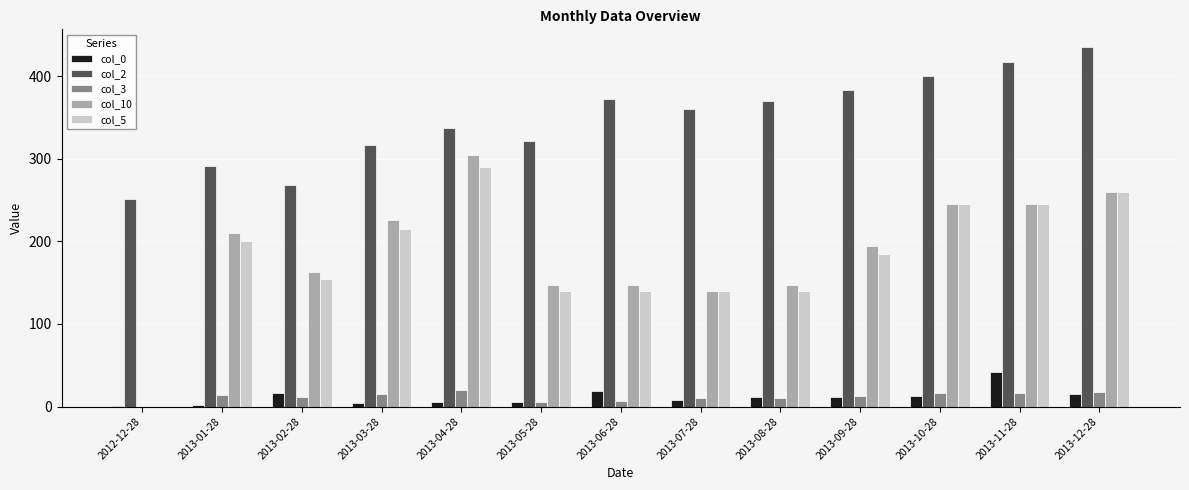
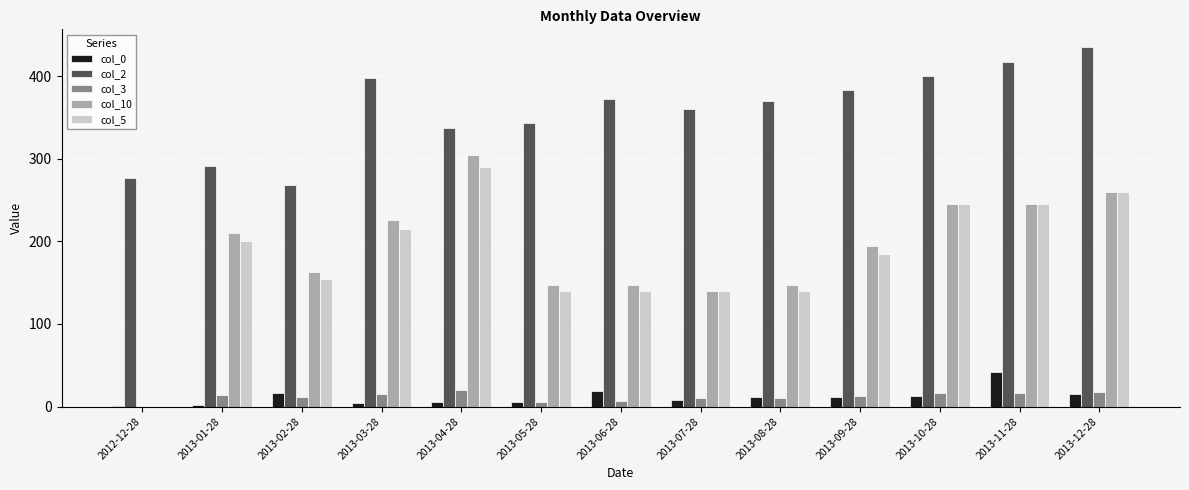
  {
    "col_0": {
      "2013-02-28": 20,
      "2013-03-28": 0,
      "2013-04-28": 10,
      "2013-05-28": 10,
      "2013-06-28": 20,
      "2013-07-28": 10,
      "2013-08-28": 10,
      "2013-09-28": 10,
      "2013-10-28": 10,
      "2013-11-28": 40,
      "2013-12-28": 20
    },
    "col_2": {
-     "2012-12-28": 250,
+     "2012-12-28": 280,
      "2013-01-28": 290,
      "2013-02-28": 270,
-     "2013-03-28": 320,
+     "2013-03-28": 400,
      "2013-04-28": 340,
-     "2013-05-28": 320,
+     "2013-05-28": 340,
      "2013-06-28": 370,
      "2013-07-28": 360,
      "2013-08-28": 370,
      "2013-09-28": 380,
      "2013-10-28": 400,
      "2013-11-28": 420,
      "2013-12-28": 440
    }
  }
